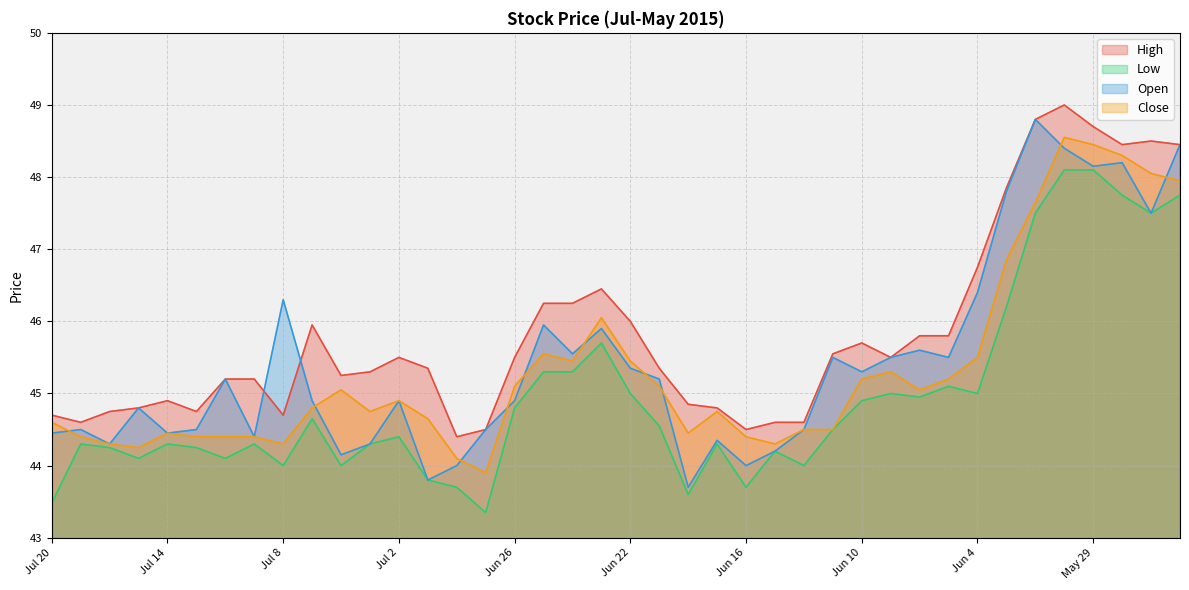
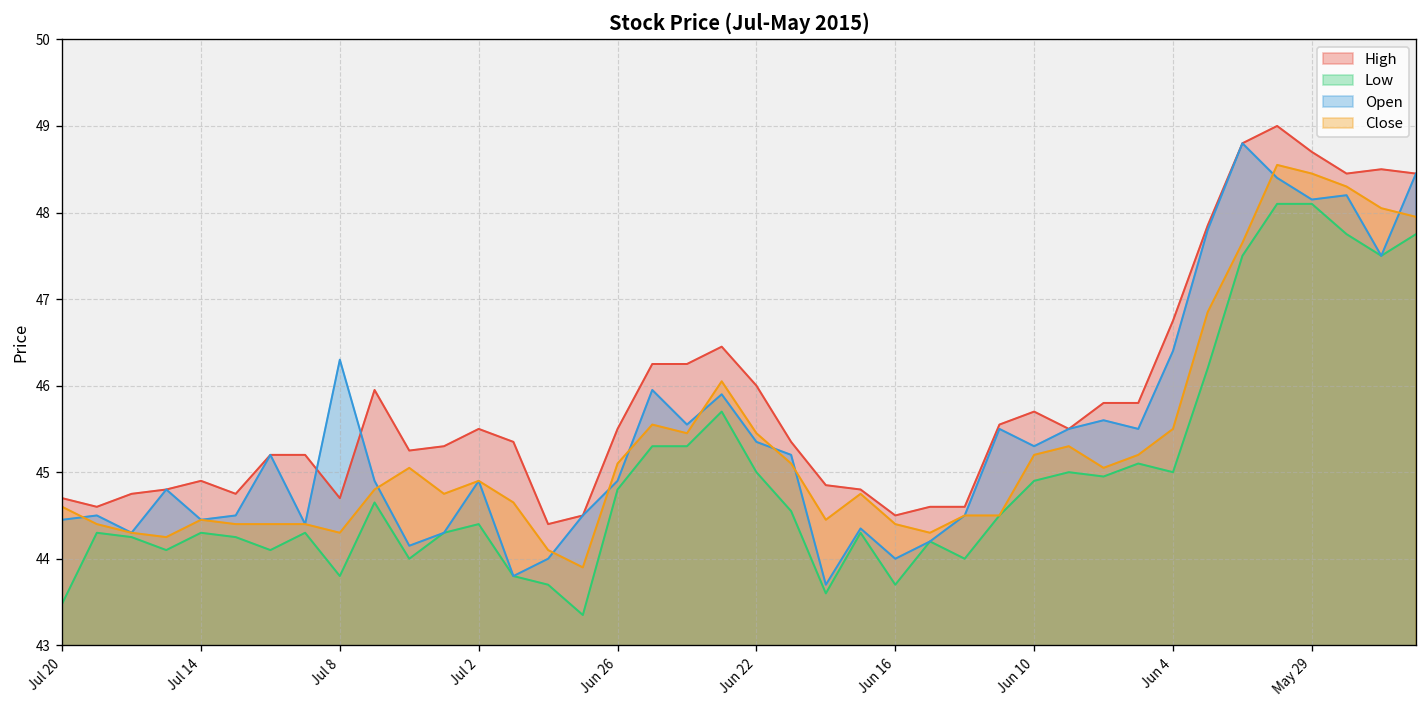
  {
    "Low": {
      "Jul 20": 43.5,
      "Jul 14": 44.3,
-     "Jul 8": 44.0,
+     "Jul 8": 43.8,
      "Jul 2": 44.4,
      "Jun 26": 44.8,
      "Jun 22": 45.0,
      "Jun 16": 43.7,
      "Jun 10": 44.9,
      "Jun 4": 45.0,
      "May 29": 48.1
    },
    "Open": {
      "Jul 20": 44.5,
      "Jul 8": 46.3,
      "Jun 26": 44.9,
      "Jun 22": 45.4,
      "Jun 16": 44.0,
      "Jun 10": 45.3,
      "Jun 4": 46.4,
      "May 29": 48.2
    }
  }
